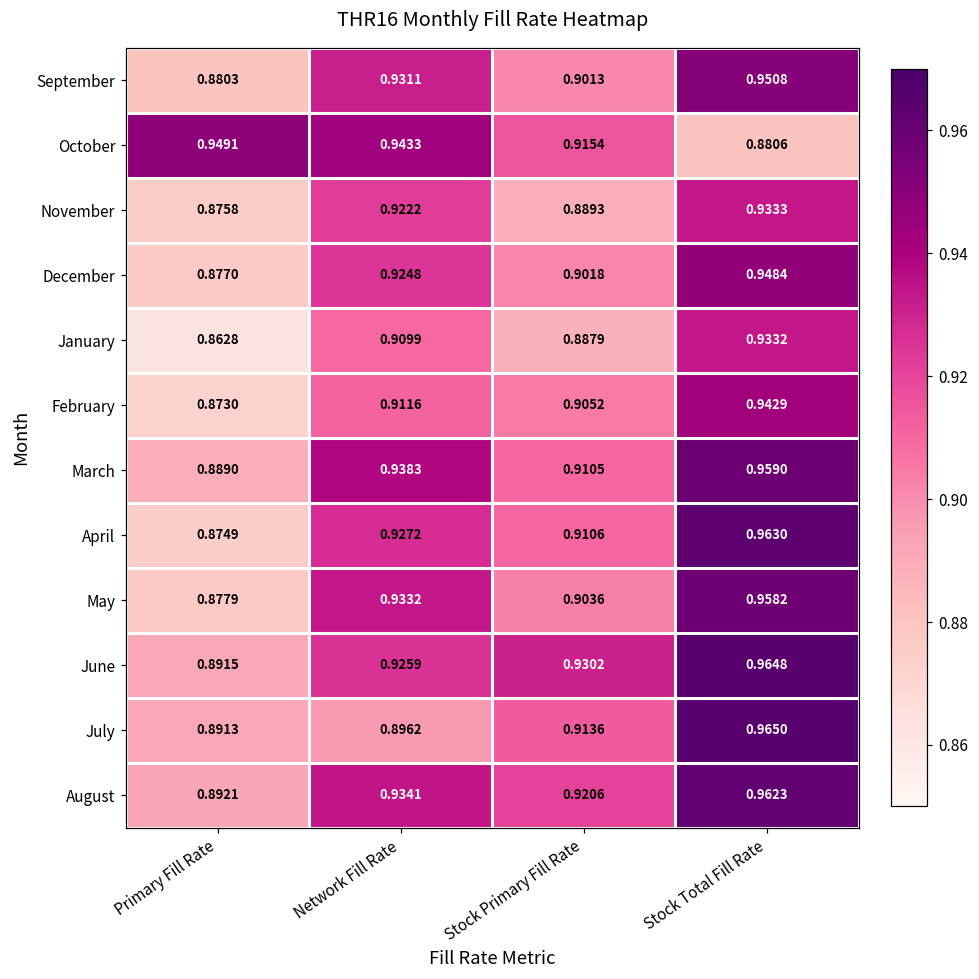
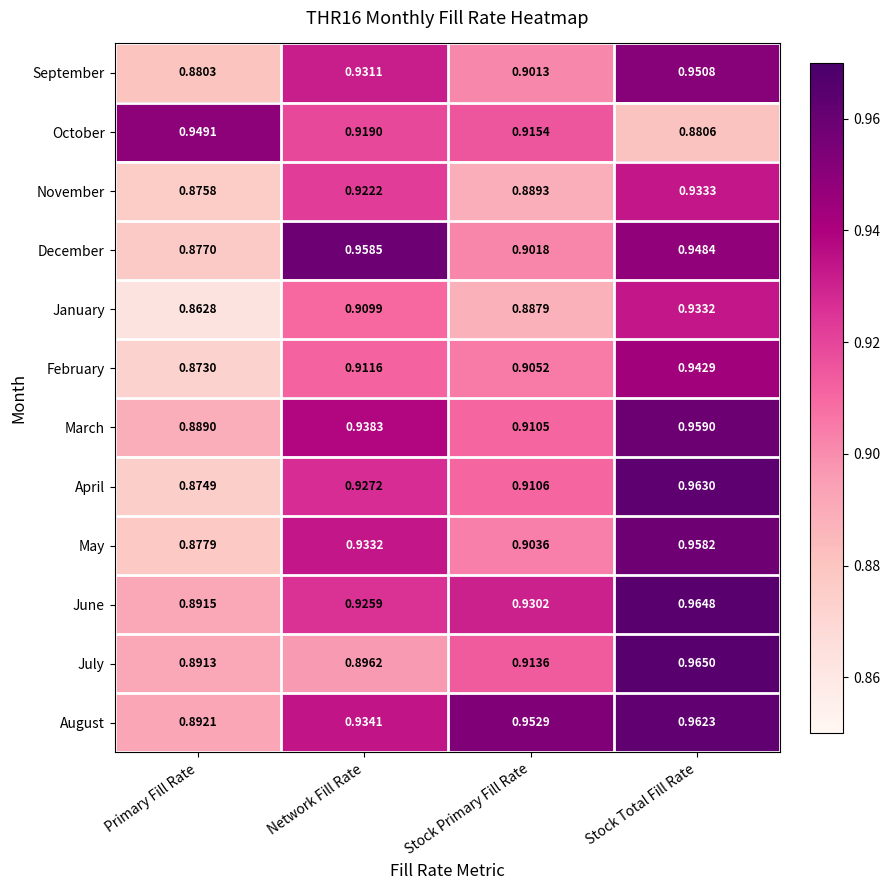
  {
    "September": {
      "Primary Fill Rate": 0.8803,
      "Network Fill Rate": 0.9311,
      "Stock Primary Fill Rate": 0.9013,
      "Stock Total Fill Rate": 0.9508
    },
    "October": {
      "Primary Fill Rate": 0.9491,
-     "Network Fill Rate": 0.9433,
+     "Network Fill Rate": 0.9190,
      "Stock Primary Fill Rate": 0.9154,
      "Stock Total Fill Rate": 0.8806
    },
    "November": {
      "Primary Fill Rate": 0.8758,
      "Network Fill Rate": 0.9222,
      "Stock Primary Fill Rate": 0.8893,
      "Stock Total Fill Rate": 0.9333
    },
    "December": {
      "Primary Fill Rate": 0.8770,
-     "Network Fill Rate": 0.9248,
+     "Network Fill Rate": 0.9585,
      "Stock Primary Fill Rate": 0.9018,
      "Stock Total Fill Rate": 0.9484
    },
    "January": {
      "Primary Fill Rate": 0.8628,
      "Network Fill Rate": 0.9099,
      "Stock Primary Fill Rate": 0.8879,
      "Stock Total Fill Rate": 0.9332
    },
    "February": {
      "Primary Fill Rate": 0.8730,
      "Network Fill Rate": 0.9116,
      "Stock Primary Fill Rate": 0.9052,
      "Stock Total Fill Rate": 0.9429
    },
    "March": {
      "Primary Fill Rate": 0.8890,
      "Network Fill Rate": 0.9383,
      "Stock Primary Fill Rate": 0.9105,
      "Stock Total Fill Rate": 0.9590
    },
    "April": {
      "Primary Fill Rate": 0.8749,
      "Network Fill Rate": 0.9272,
      "Stock Primary Fill Rate": 0.9106,
      "Stock Total Fill Rate": 0.9630
    },
    "May": {
      "Primary Fill Rate": 0.8779,
      "Network Fill Rate": 0.9332,
      "Stock Primary Fill Rate": 0.9036,
      "Stock Total Fill Rate": 0.9582
    },
    "June": {
      "Primary Fill Rate": 0.8915,
      "Network Fill Rate": 0.9259,
      "Stock Primary Fill Rate": 0.9302,
      "Stock Total Fill Rate": 0.9648
    },
    "July": {
      "Primary Fill Rate": 0.8913,
      "Network Fill Rate": 0.8962,
      "Stock Primary Fill Rate": 0.9136,
      "Stock Total Fill Rate": 0.9650
    },
    "August": {
      "Primary Fill Rate": 0.8921,
      "Network Fill Rate": 0.9341,
-     "Stock Primary Fill Rate": 0.9206,
+     "Stock Primary Fill Rate": 0.9529,
      "Stock Total Fill Rate": 0.9623
    }
  }
